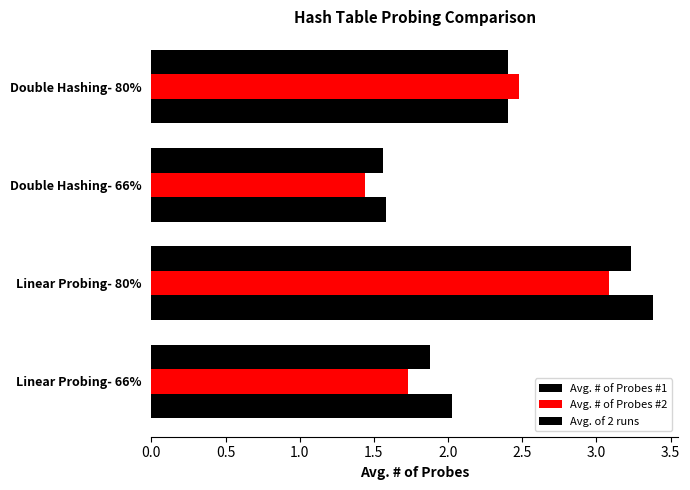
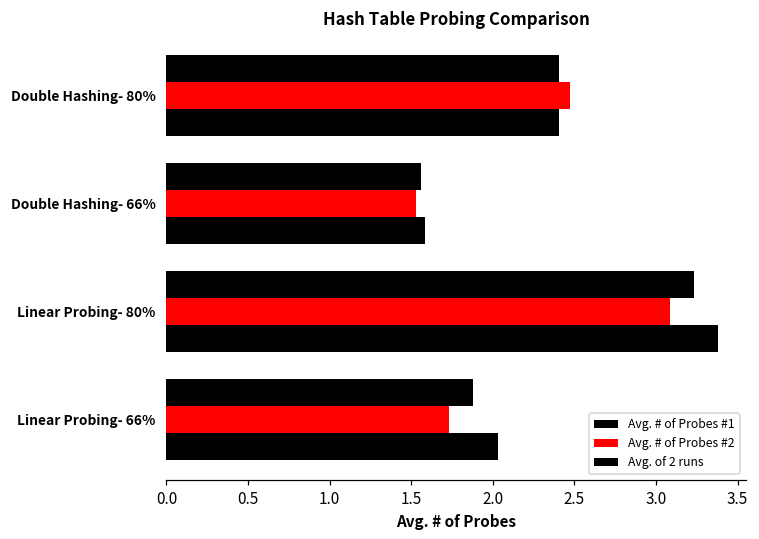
  {
    "Avg. # of Probes #2": {
      "Double Hashing- 80%": 2.48,
-     "Double Hashing- 66%": 1.44,
+     "Double Hashing- 66%": 1.53,
      "Linear Probing- 80%": 3.08,
      "Linear Probing- 66%": 1.73
    }
  }
